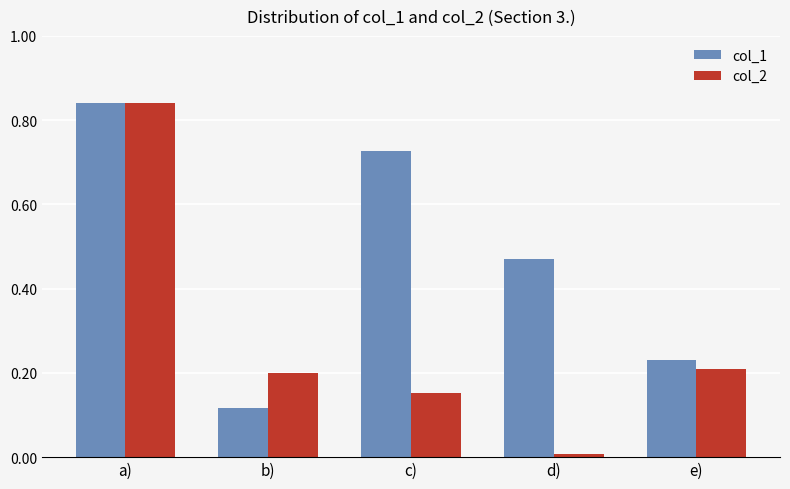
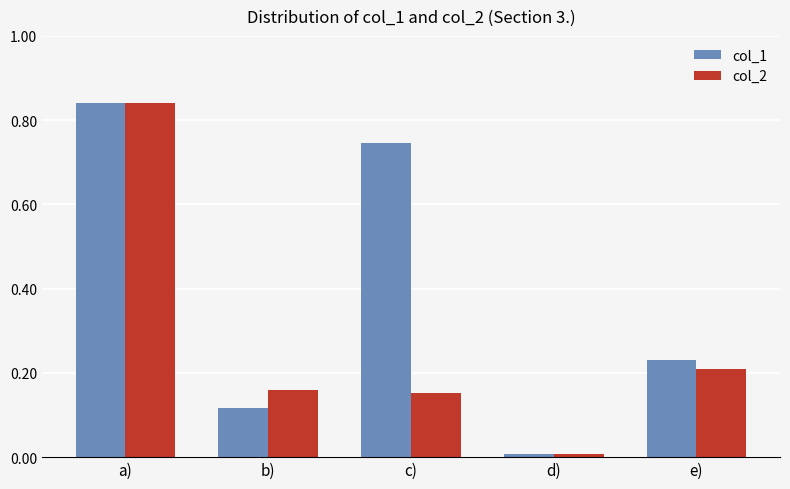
  {
    "col_1": {
      "a)": 0.84,
      "b)": 0.12,
-     "c)": 0.73,
-     "d)": 0.47,
+     "c)": 0.75,
+     "d)": 0.01,
      "e)": 0.23
    },
    "col_2": {
      "a)": 0.84,
-     "b)": 0.20,
+     "b)": 0.16,
      "c)": 0.15,
      "d)": 0.01,
      "e)": 0.21
    }
  }
